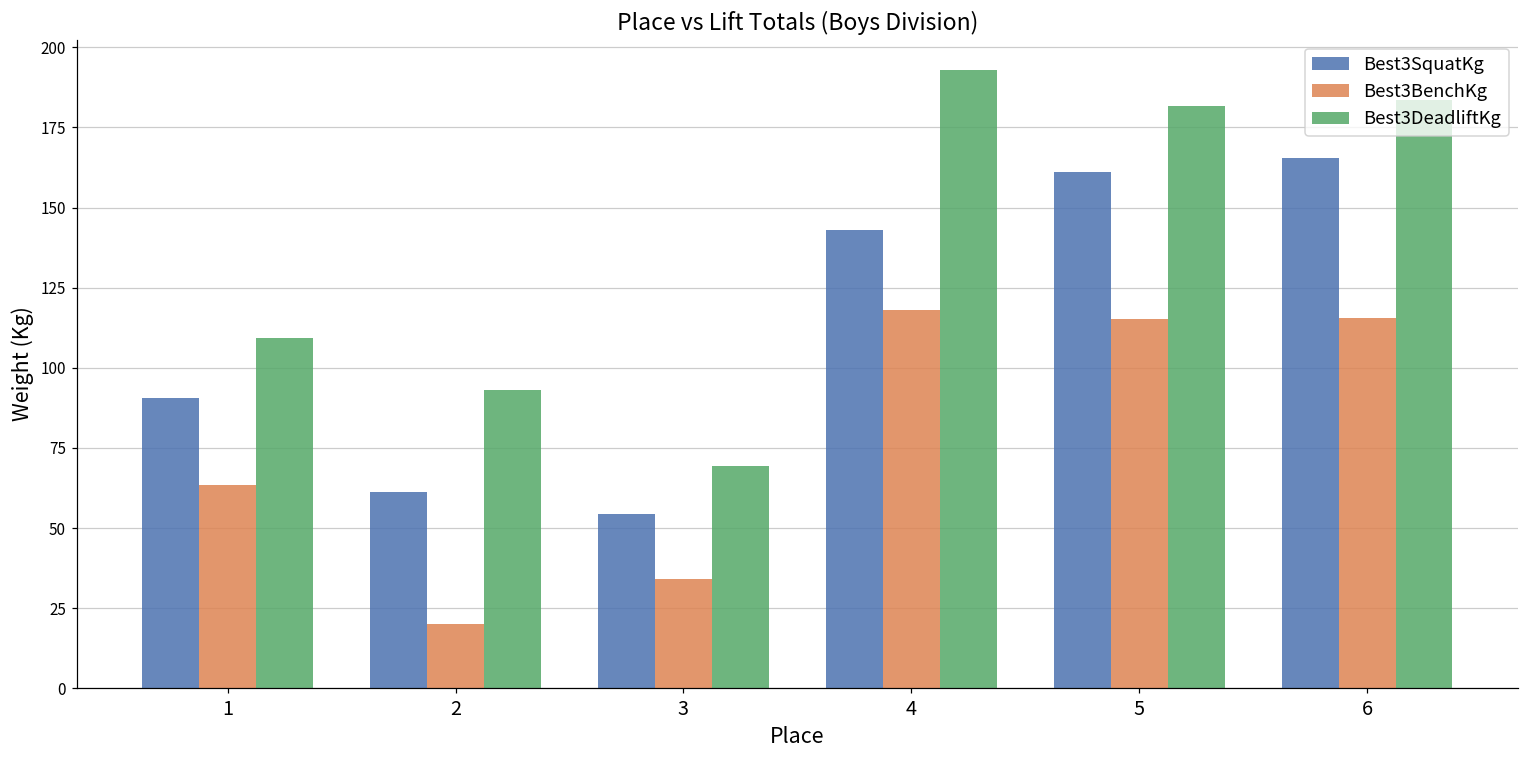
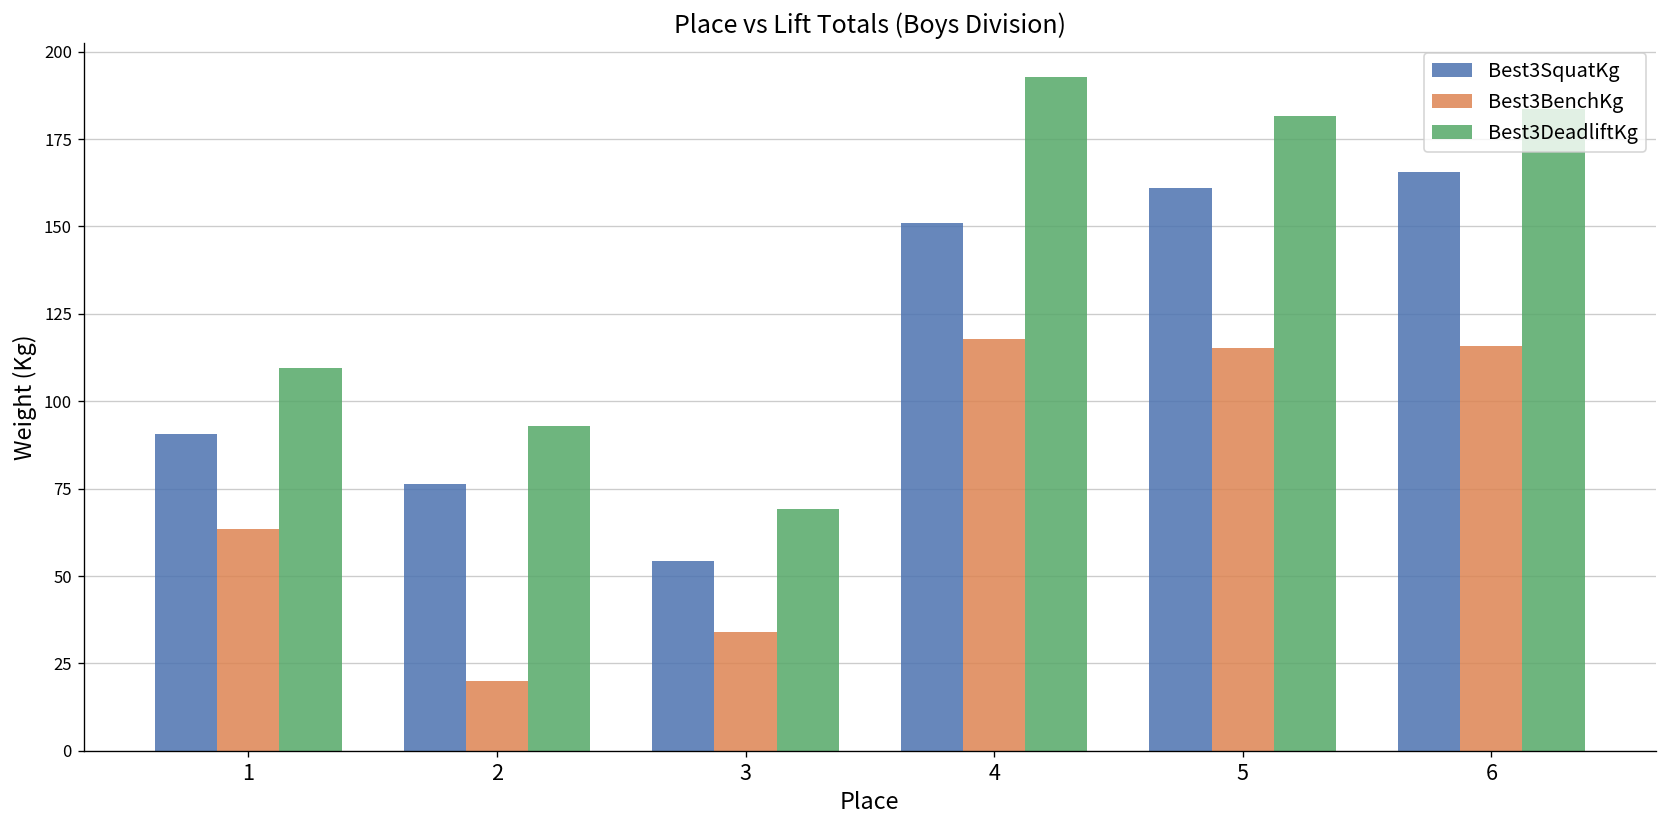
  {
    "Best3SquatKg": {
      "1": 91,
-     "2": 61,
+     "2": 76,
      "3": 54,
-     "4": 143,
+     "4": 151,
      "5": 161,
      "6": 166
    },
    "Best3BenchKg": {
      "1": 64,
      "2": 20,
      "3": 34,
      "4": 118,
      "5": 115,
      "6": 116
    },
    "Best3DeadliftKg": {
      "1": 109,
      "2": 93,
      "3": 69,
      "4": 193,
      "5": 182
    }
  }
